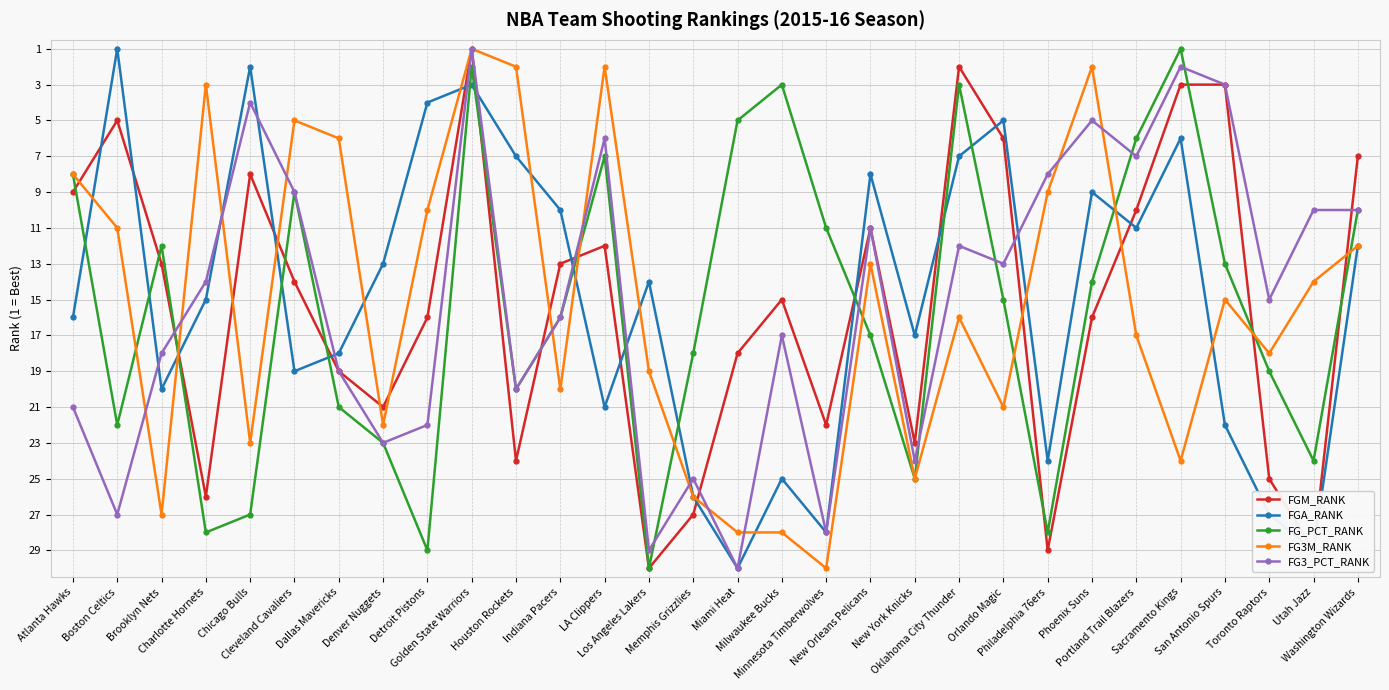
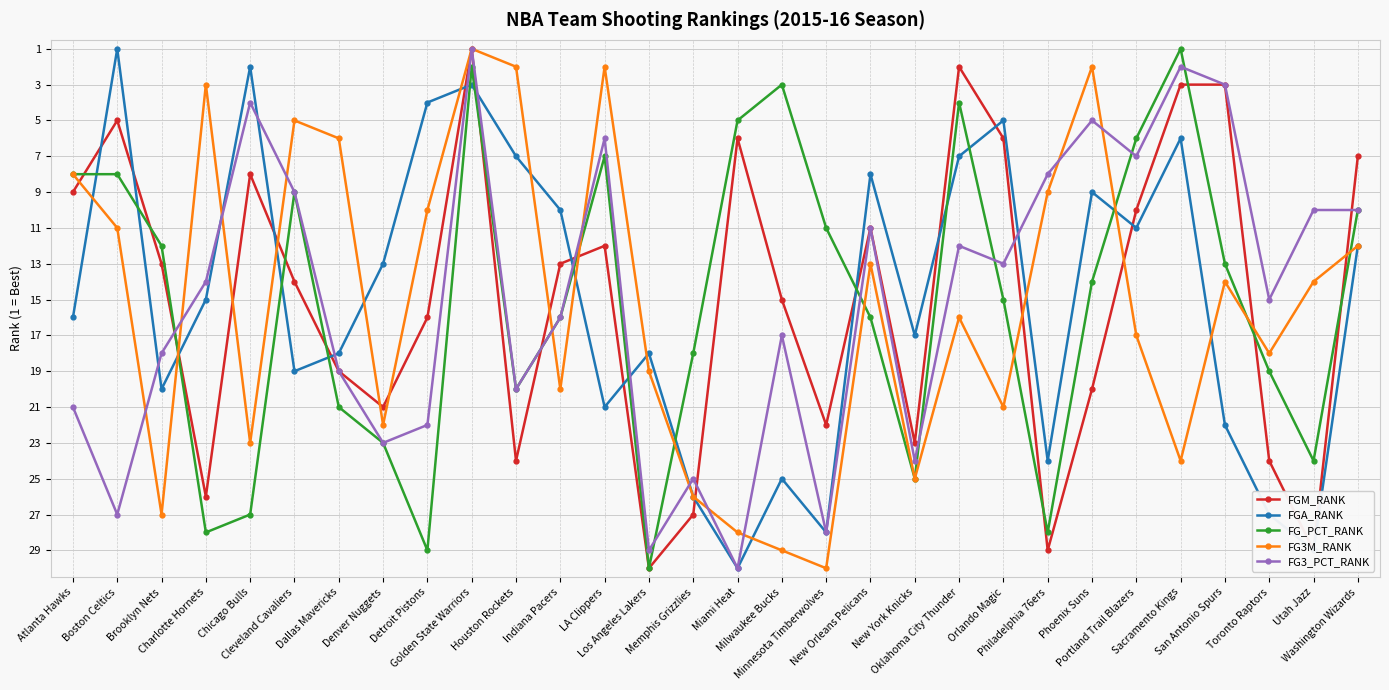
  {
    "FGM_RANK": {
      "Atlanta Hawks": 9,
      "Boston Celtics": 5,
      "Brooklyn Nets": 13,
      "Charlotte Hornets": 26,
      "Chicago Bulls": 8,
      "Cleveland Cavaliers": 14,
      "Denver Nuggets": 21,
      "Detroit Pistons": 16,
      "Houston Rockets": 24,
      "Indiana Pacers": 13,
      "LA Clippers": 12,
      "Memphis Grizzlies": 27,
-     "Miami Heat": 18,
+     "Miami Heat": 6,
      "Milwaukee Bucks": 15,
      "Minnesota Timberwolves": 22,
      "New York Knicks": 23,
      "Oklahoma City Thunder": 2,
      "Orlando Magic": 6,
      "Philadelphia 76ers": 29,
-     "Phoenix Suns": 16,
+     "Phoenix Suns": 20,
      "Portland Trail Blazers": 10,
      "Sacramento Kings": 3,
-     "Toronto Raptors": 25,
+     "Toronto Raptors": 24,
      "Washington Wizards": 7
    },
    "FGA_RANK": {
      "Atlanta Hawks": 16,
      "Boston Celtics": 1,
      "Brooklyn Nets": 20,
      "Charlotte Hornets": 15,
      "Chicago Bulls": 2,
      "Cleveland Cavaliers": 19,
      "Dallas Mavericks": 18,
      "Denver Nuggets": 13,
      "Detroit Pistons": 4,
      "Golden State Warriors": 3,
      "Houston Rockets": 7,
      "Indiana Pacers": 10,
      "LA Clippers": 21,
-     "Los Angeles Lakers": 14,
+     "Los Angeles Lakers": 18,
      "Milwaukee Bucks": 25,
      "New Orleans Pelicans": 8,
      "New York Knicks": 17,
      "Oklahoma City Thunder": 7,
      "Orlando Magic": 5,
      "Philadelphia 76ers": 24,
      "Phoenix Suns": 9,
      "Portland Trail Blazers": 11,
      "Sacramento Kings": 6,
      "San Antonio Spurs": 22
    },
    "FG_PCT_RANK": {
-     "Boston Celtics": 22,
+     "Boston Celtics": 8,
      "Brooklyn Nets": 12,
      "Charlotte Hornets": 28,
      "Chicago Bulls": 27,
      "Dallas Mavericks": 21,
      "Detroit Pistons": 29,
      "Golden State Warriors": 2,
      "LA Clippers": 7,
      "Memphis Grizzlies": 18,
      "Miami Heat": 5,
      "Milwaukee Bucks": 3,
      "Minnesota Timberwolves": 11,
-     "New Orleans Pelicans": 17,
-     "Oklahoma City Thunder": 3,
+     "New Orleans Pelicans": 16,
+     "Oklahoma City Thunder": 4,
      "Orlando Magic": 15,
      "Philadelphia 76ers": 28,
      "Phoenix Suns": 14,
      "Portland Trail Blazers": 6,
      "Sacramento Kings": 1,
      "San Antonio Spurs": 13,
      "Toronto Raptors": 19,
      "Utah Jazz": 24
    },
    "FG3M_RANK": {
      "Boston Celtics": 11,
      "Brooklyn Nets": 27,
      "Charlotte Hornets": 3,
      "Chicago Bulls": 23,
      "Cleveland Cavaliers": 5,
      "Dallas Mavericks": 6,
      "Denver Nuggets": 22,
      "Detroit Pistons": 10,
      "Houston Rockets": 2,
      "Indiana Pacers": 20,
      "LA Clippers": 2,
      "Los Angeles Lakers": 19,
      "Miami Heat": 28,
-     "Milwaukee Bucks": 28,
+     "Milwaukee Bucks": 29,
      "Minnesota Timberwolves": 30,
      "New Orleans Pelicans": 13,
      "Oklahoma City Thunder": 16,
      "Orlando Magic": 21,
      "Philadelphia 76ers": 9,
      "Phoenix Suns": 2,
      "Portland Trail Blazers": 17,
      "Sacramento Kings": 24,
-     "San Antonio Spurs": 15,
+     "San Antonio Spurs": 14,
      "Toronto Raptors": 18,
      "Utah Jazz": 14
    },
    "FG3_PCT_RANK": {
      "Atlanta Hawks": 21,
      "Boston Celtics": 27,
      "Brooklyn Nets": 18,
      "Charlotte Hornets": 14,
      "Chicago Bulls": 4,
      "Detroit Pistons": 22,
      "LA Clippers": 6,
      "Los Angeles Lakers": 29,
      "Memphis Grizzlies": 25,
      "Milwaukee Bucks": 17,
      "New York Knicks": 24,
      "Oklahoma City Thunder": 12,
      "Orlando Magic": 13,
      "Philadelphia 76ers": 8,
      "Phoenix Suns": 5,
      "Portland Trail Blazers": 7,
      "Sacramento Kings": 2,
      "Toronto Raptors": 15,
      "Utah Jazz": 10
    }
  }
